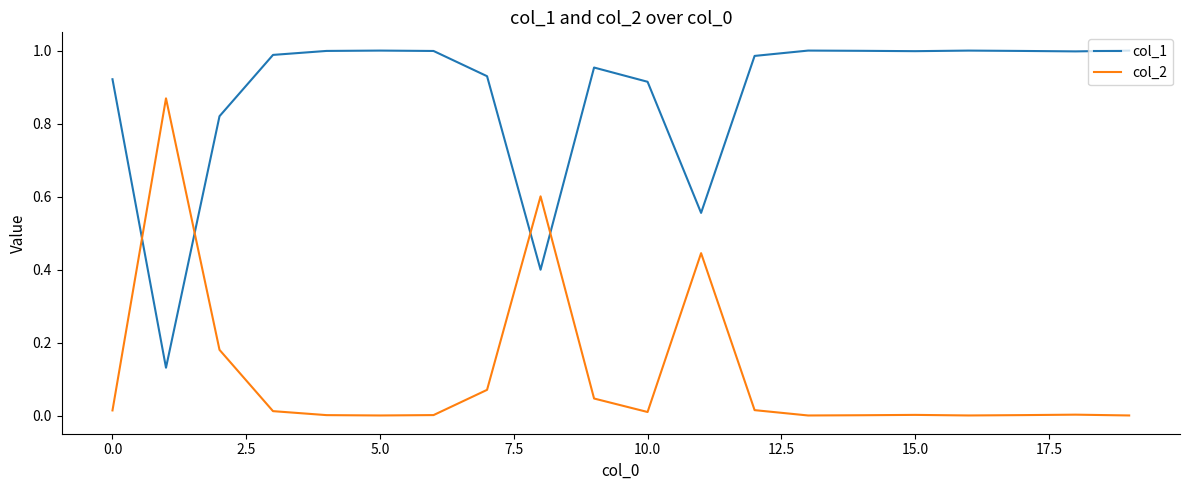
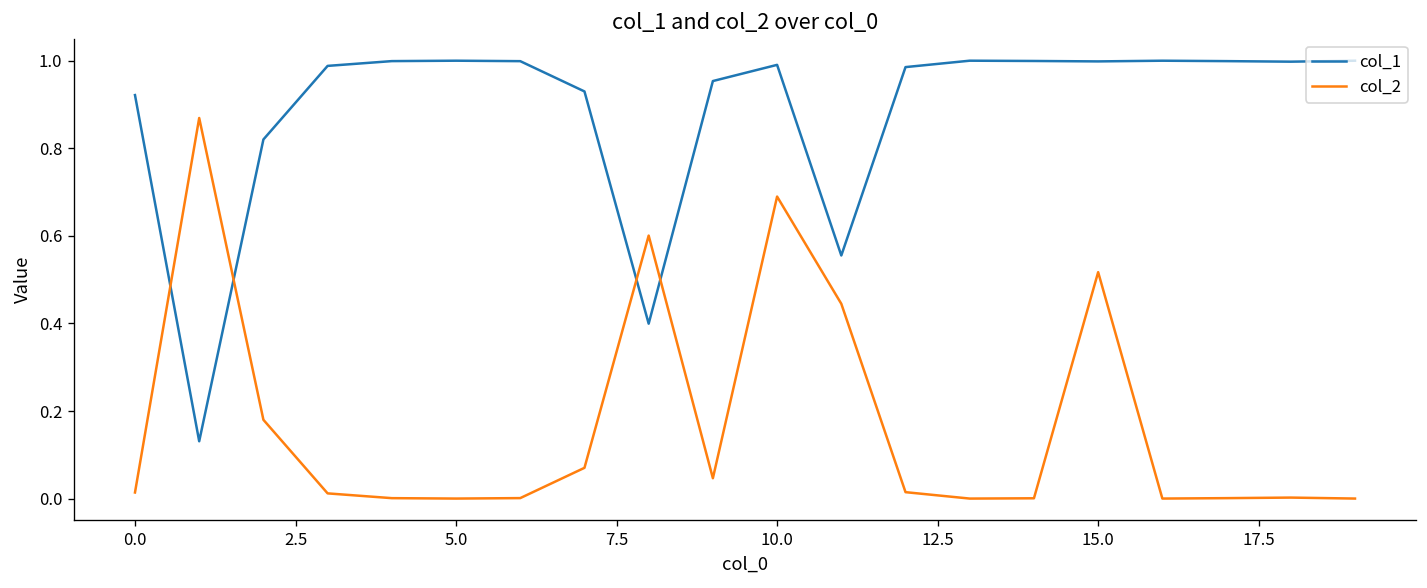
  {
    "col_1": {
      "0.0": 0.92,
      "5.0": 1.00,
-     "10.0": 0.91,
+     "10.0": 0.99,
      "15.0": 1.00
    },
    "col_2": {
      "0.0": 0.01,
      "5.0": 0.00,
-     "10.0": 0.01,
-     "15.0": 0.00
+     "10.0": 0.69,
+     "15.0": 0.52
    }
  }
